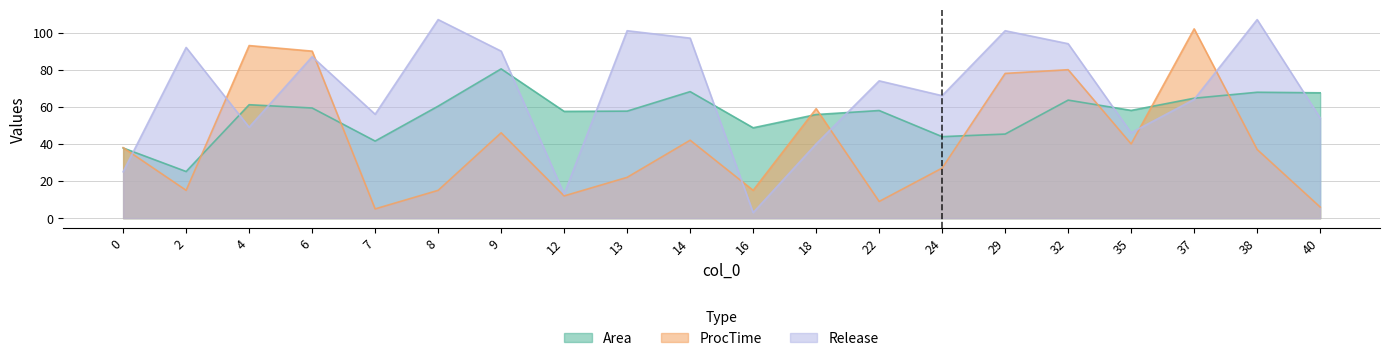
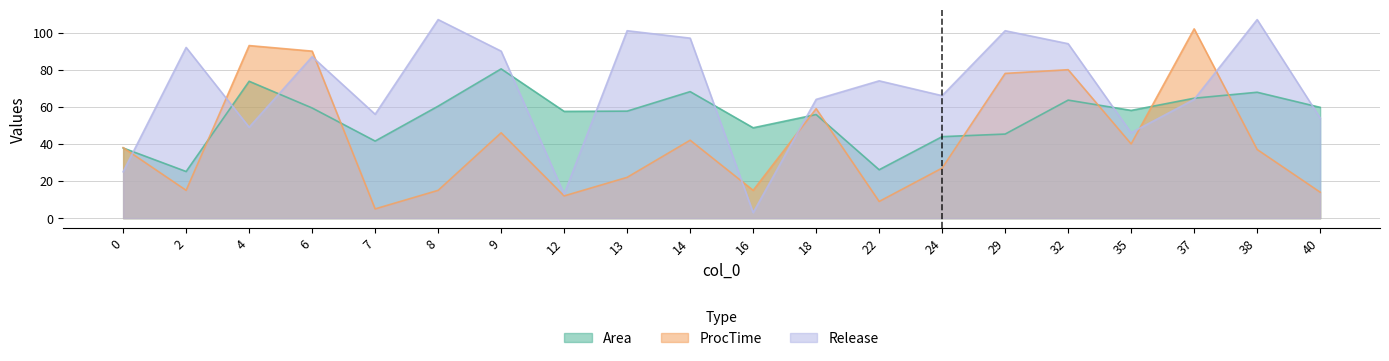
  {
    "Area": {
      "2": 25,
-     "4": 61,
+     "4": 74,
      "6": 59,
      "7": 42,
      "8": 60,
      "9": 80,
      "12": 58,
      "13": 58,
      "14": 68,
      "16": 49,
      "18": 56,
-     "22": 58,
+     "22": 26,
      "24": 44,
      "29": 45,
      "32": 64,
      "35": 58,
      "38": 68,
-     "40": 68
+     "40": 60
    },
    "ProcTime": {
      "2": 15,
      "4": 93,
      "6": 90,
      "7": 5,
      "8": 15,
      "9": 46,
      "13": 22,
      "14": 42,
      "16": 15,
      "18": 59,
      "22": 9,
      "24": 27,
      "29": 78,
      "32": 80,
      "35": 40,
      "37": 102,
      "38": 37,
-     "40": 6
+     "40": 14
    },
    "Release": {
      "0": 25,
      "2": 92,
      "4": 49,
      "6": 87,
      "7": 56,
      "8": 107,
      "9": 90,
      "13": 101,
      "14": 97,
      "16": 3,
-     "18": 40,
+     "18": 64,
      "22": 74,
      "24": 66,
      "29": 101,
      "32": 94,
      "35": 46,
      "38": 107,
      "40": 54
    }
  }
